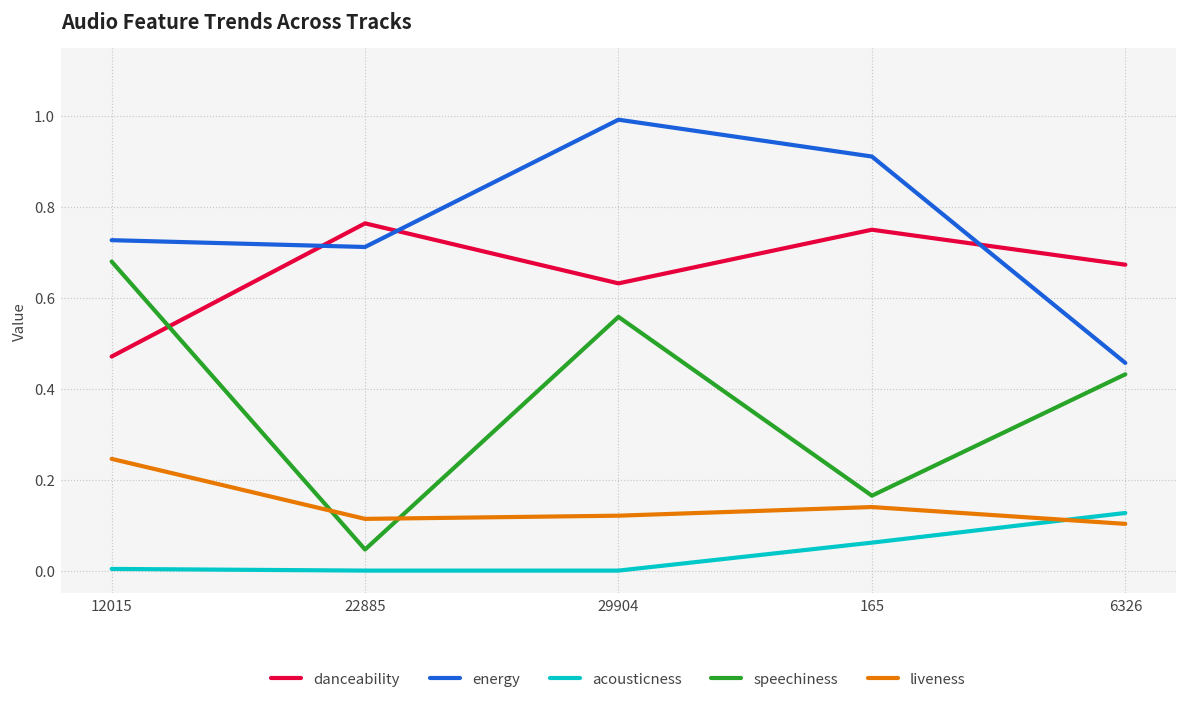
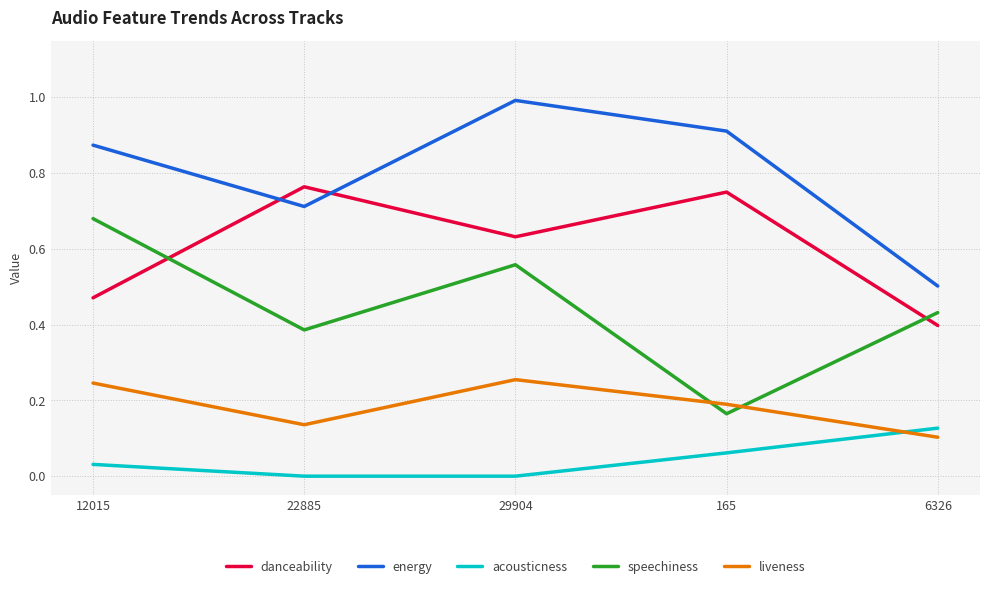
  {
    "danceability": {
      "12015": 0.47,
      "22885": 0.76,
      "29904": 0.63,
      "165": 0.75,
-     "6326": 0.67
+     "6326": 0.40
    },
    "energy": {
-     "12015": 0.73,
+     "12015": 0.87,
      "22885": 0.71,
      "29904": 0.99,
      "165": 0.91,
-     "6326": 0.46
+     "6326": 0.50
    },
    "acousticness": {
-     "12015": 0.00,
+     "12015": 0.03,
      "22885": 0.00,
      "29904": 0.00,
      "165": 0.06,
      "6326": 0.13
    },
    "speechiness": {
      "12015": 0.68,
-     "22885": 0.05,
+     "22885": 0.39,
      "29904": 0.56,
      "165": 0.17,
      "6326": 0.43
    },
    "liveness": {
      "12015": 0.25,
-     "22885": 0.11,
-     "29904": 0.12,
-     "165": 0.14,
+     "22885": 0.14,
+     "29904": 0.26,
+     "165": 0.19,
      "6326": 0.10
    }
  }
